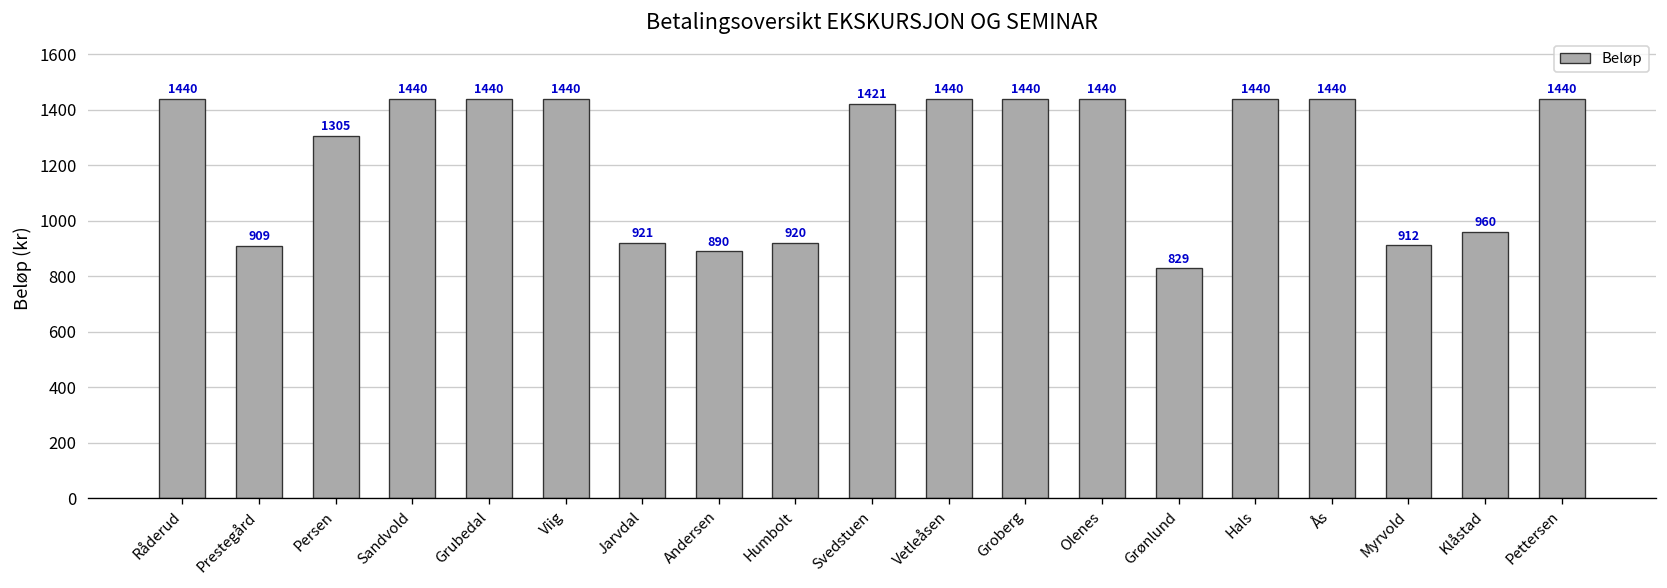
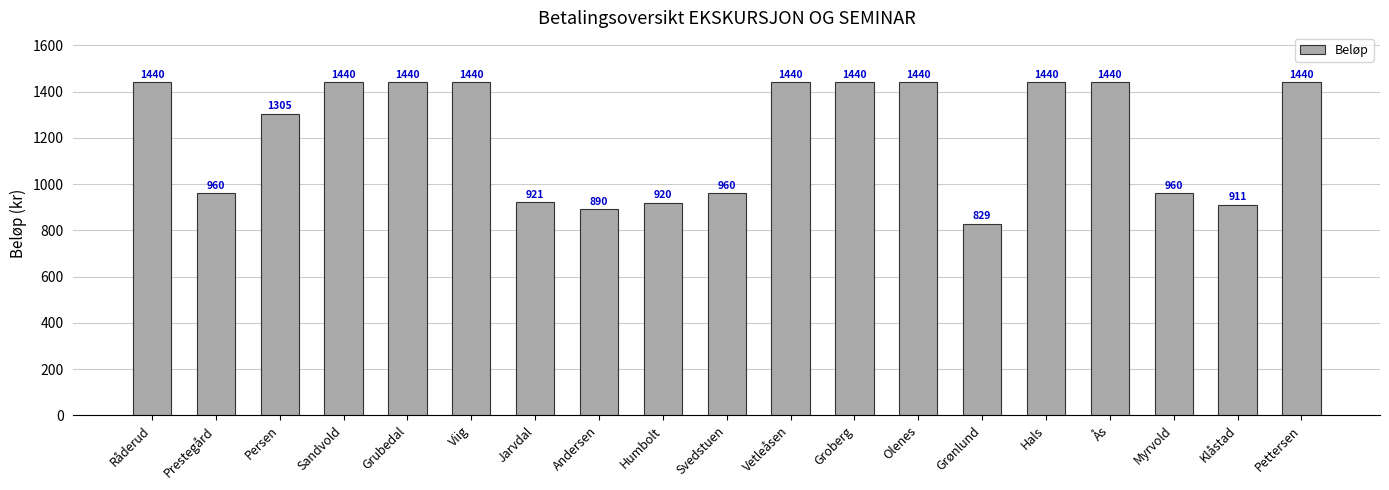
  {
    "Råderud": 1440,
-   "Prestegård": 909,
+   "Prestegård": 960,
    "Persen": 1305,
    "Sandvold": 1440,
    "Grubedal": 1440,
    "Viig": 1440,
    "Jarvdal": 921,
    "Andersen": 890,
    "Humbolt": 920,
-   "Svedstuen": 1421,
+   "Svedstuen": 960,
    "Vetleåsen": 1440,
    "Groberg": 1440,
    "Olenes": 1440,
    "Grønlund": 829,
    "Hals": 1440,
    "Ås": 1440,
-   "Myrvold": 912,
-   "Klåstad": 960,
+   "Myrvold": 960,
+   "Klåstad": 911,
    "Pettersen": 1440
  }
